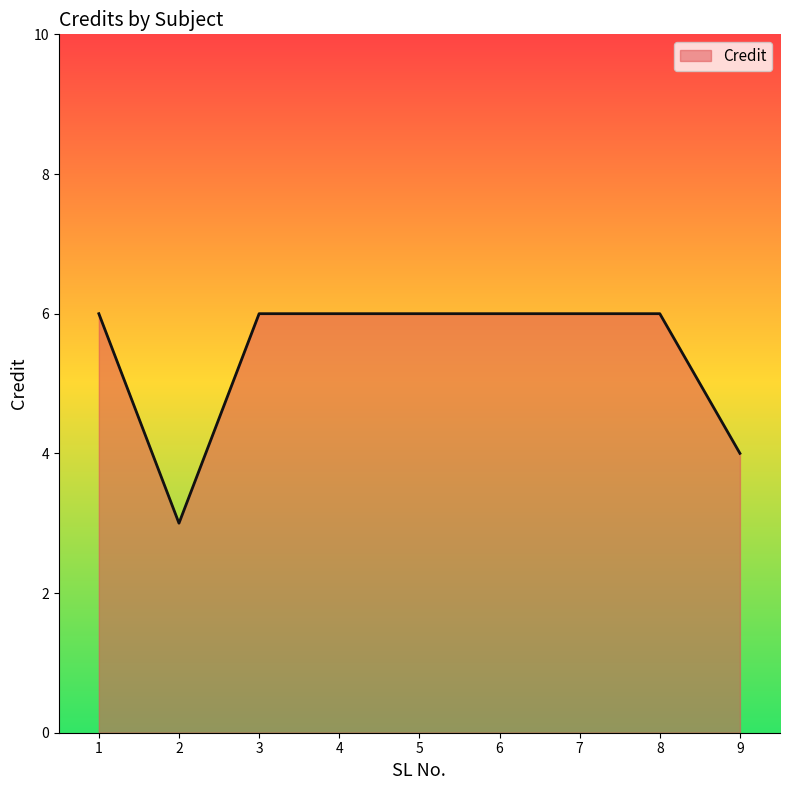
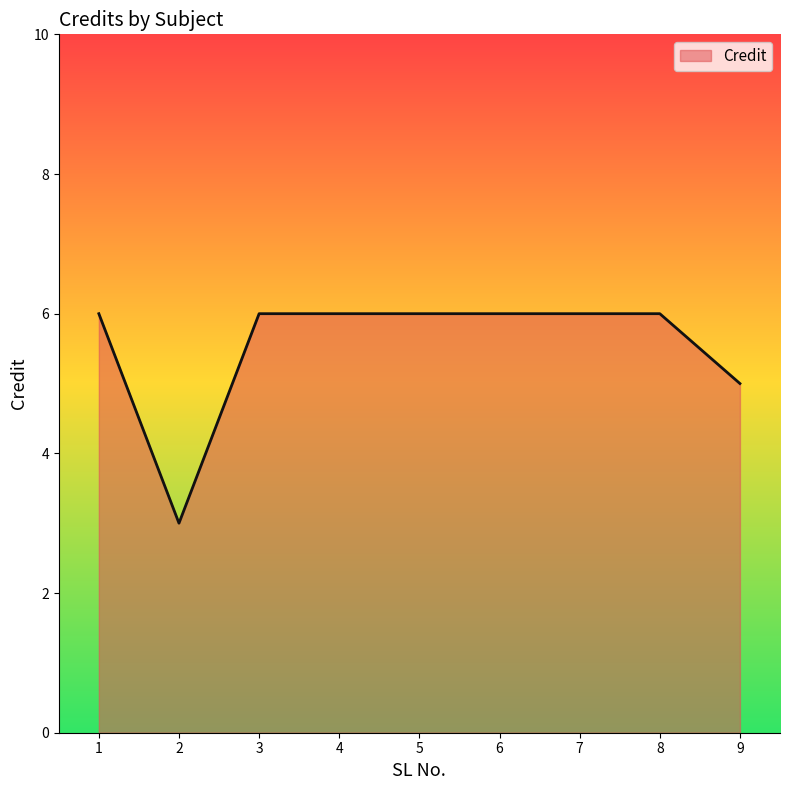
  {
    "1": 6,
    "2": 3,
    "3": 6,
    "4": 6,
    "5": 6,
    "6": 6,
    "7": 6,
    "8": 6,
-   "9": 4
+   "9": 5
  }
